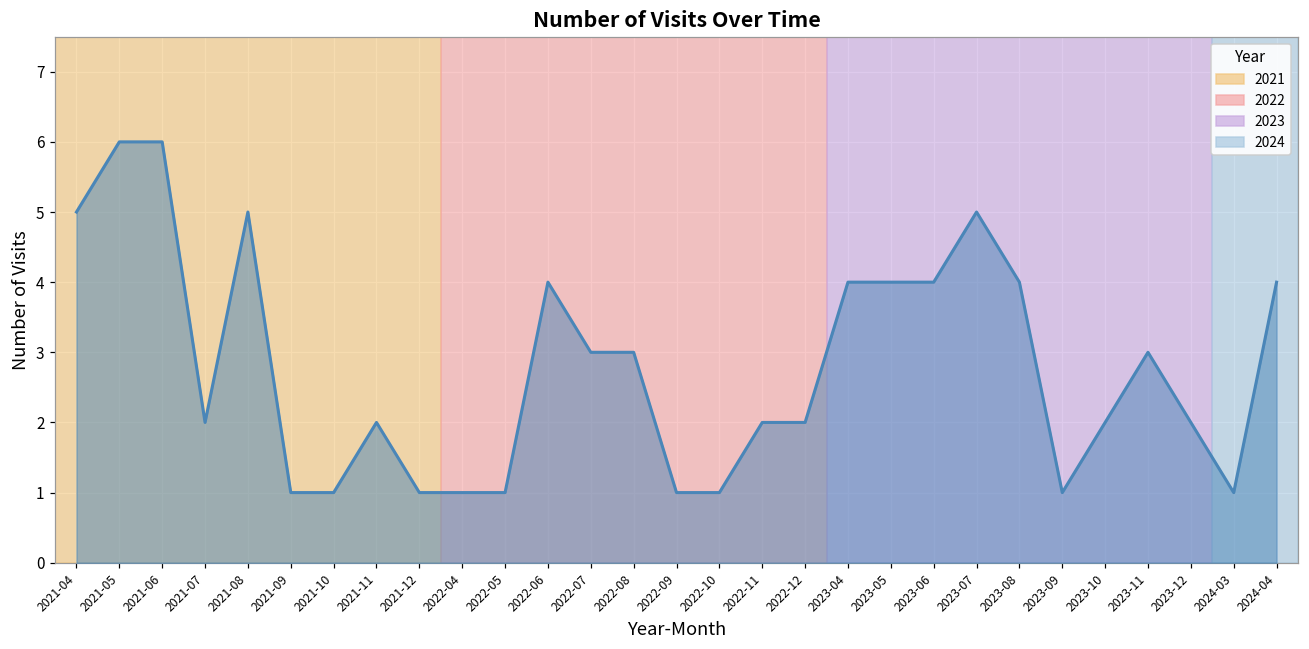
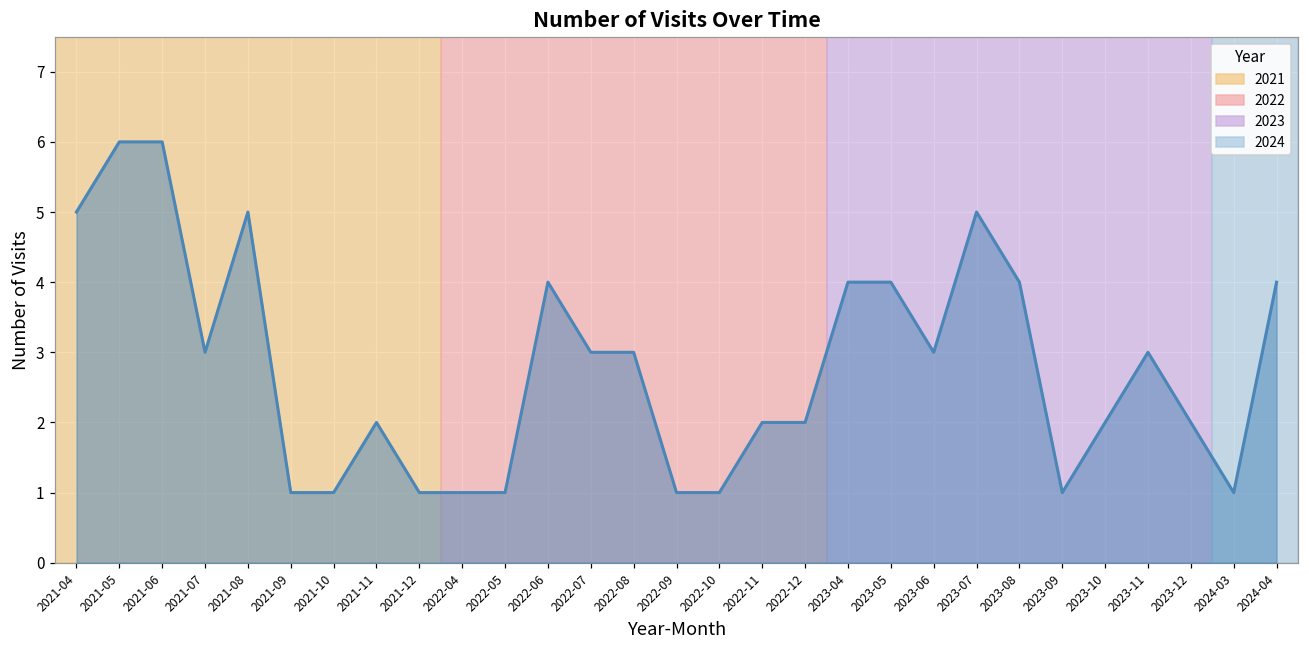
  {
    "2021-04": 5,
    "2021-05": 6,
    "2021-06": 6,
-   "2021-07": 2,
+   "2021-07": 3,
    "2021-08": 5,
    "2021-09": 1,
    "2021-10": 1,
    "2021-11": 2,
    "2021-12": 1,
    "2022-04": 1,
    "2022-05": 1,
    "2022-06": 4,
    "2022-07": 3,
    "2022-08": 3,
    "2022-09": 1,
    "2022-10": 1,
    "2022-11": 2,
    "2022-12": 2,
    "2023-04": 4,
    "2023-05": 4,
-   "2023-06": 4,
+   "2023-06": 3,
    "2023-07": 5,
    "2023-08": 4,
    "2023-09": 1,
    "2023-10": 2,
    "2023-11": 3,
    "2023-12": 2,
    "2024-03": 1,
    "2024-04": 4
  }
